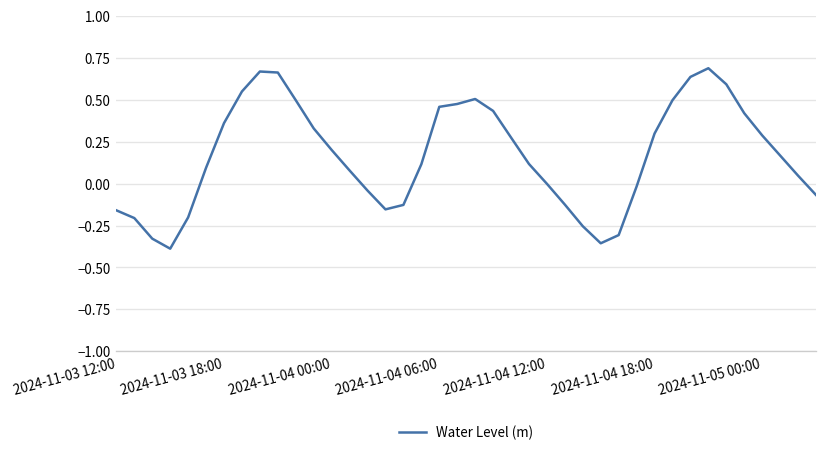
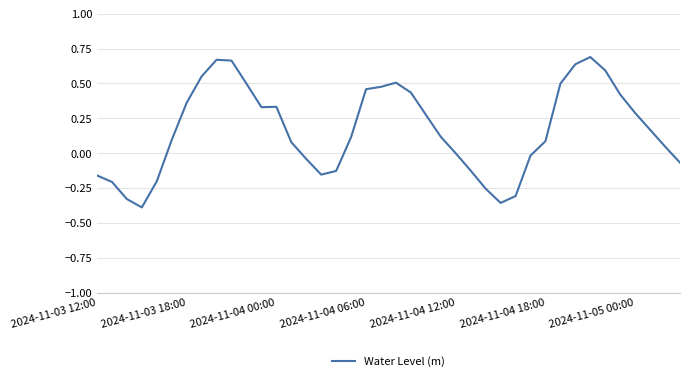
  {
    "2024-11-03 12:00": -0.16,
    "2024-11-03 18:00": 0.36,
-   "2024-11-04 00:00": 0.20,
+   "2024-11-04 00:00": 0.33,
    "2024-11-04 06:00": 0.46,
    "2024-11-04 12:00": 0.00,
-   "2024-11-04 18:00": 0.30,
+   "2024-11-04 18:00": 0.09,
    "2024-11-05 00:00": 0.29
  }
